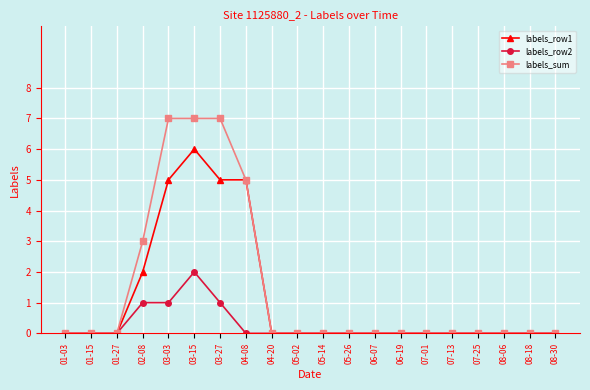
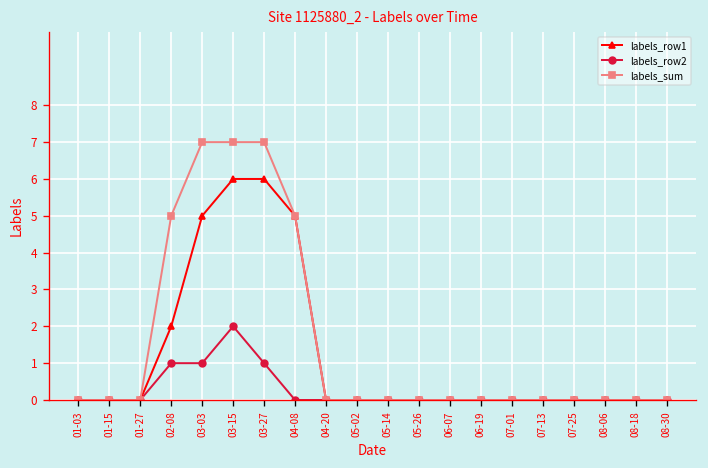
  {
    "labels_row1": {
      "02-08": 2,
      "03-03": 5,
      "03-15": 6,
-     "03-27": 5
+     "03-27": 6
    },
    "labels_row2": {
      "02-08": 1,
      "03-03": 1,
      "03-15": 2,
      "03-27": 1,
      "04-08": 0
    },
    "labels_sum": {
-     "02-08": 3,
+     "02-08": 5,
      "03-03": 7,
      "03-15": 7,
      "03-27": 7
    }
  }
